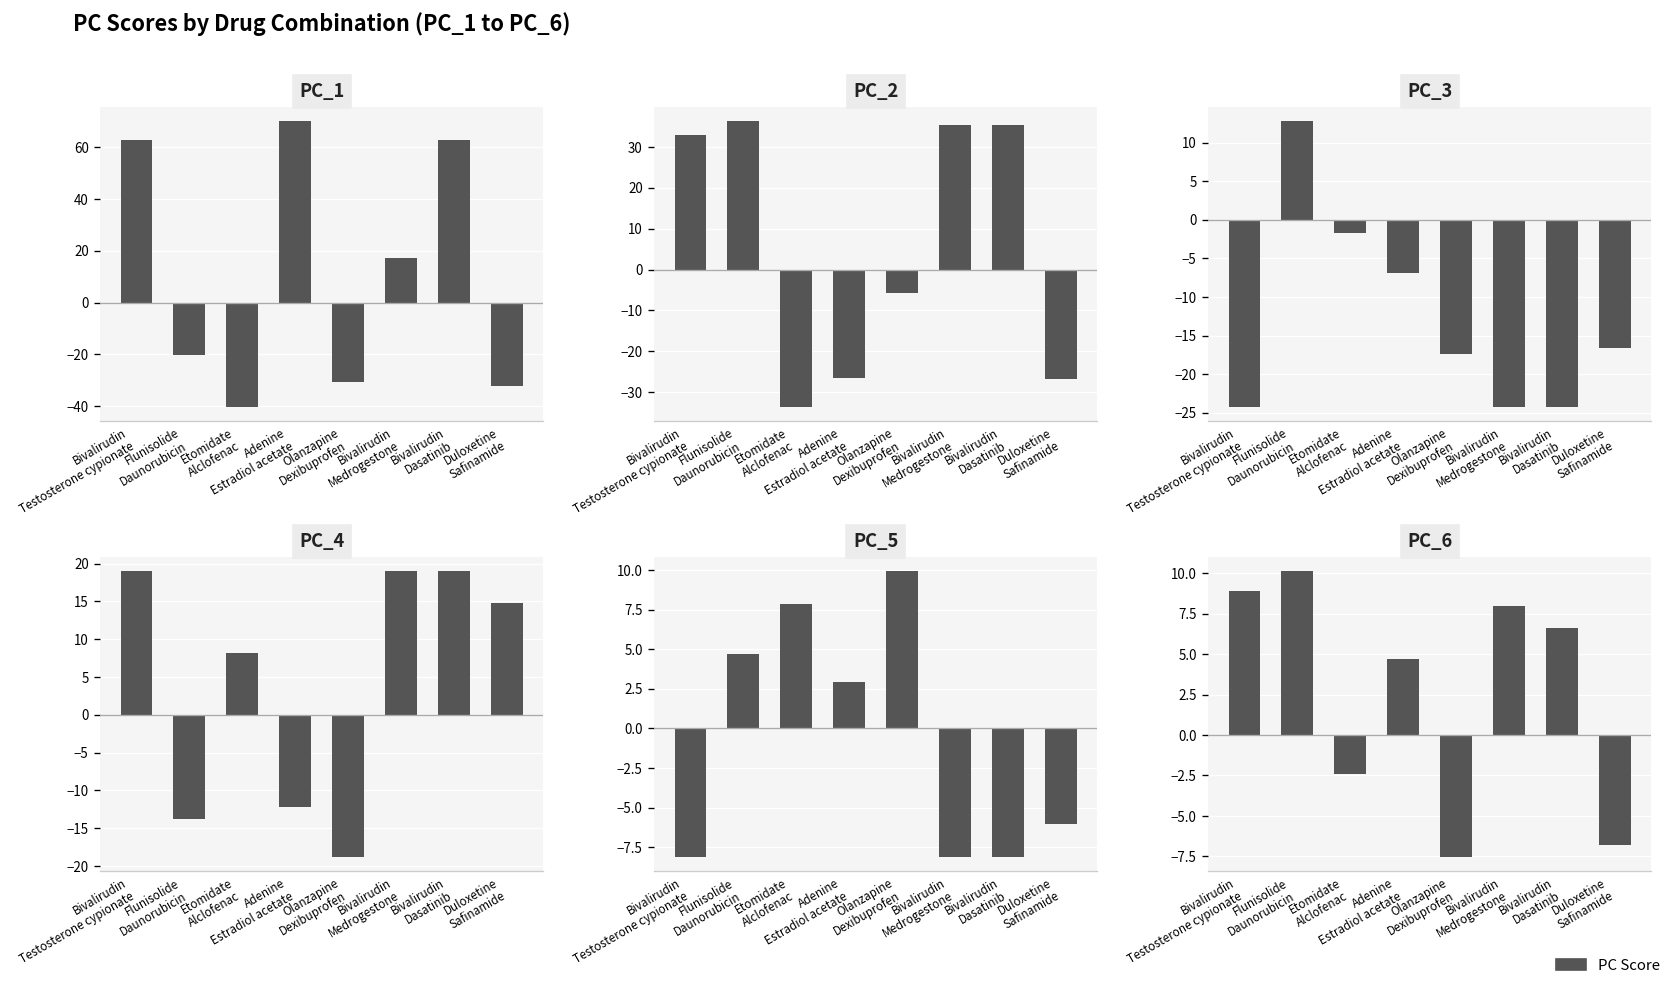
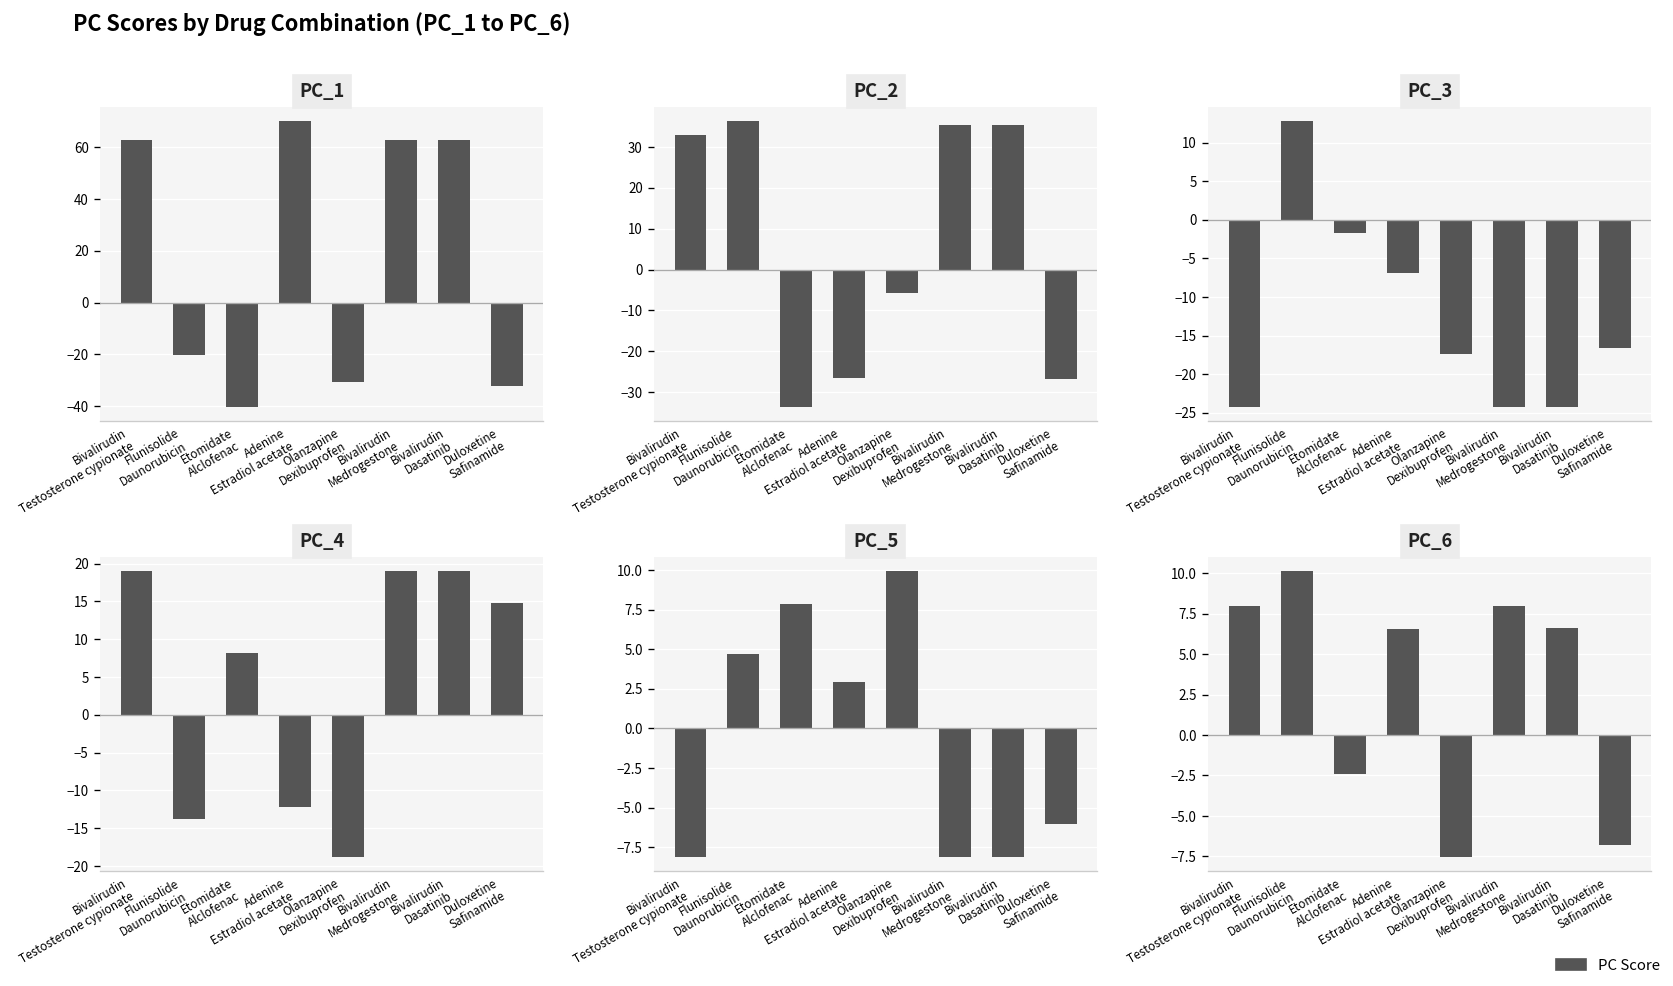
  {
    "PC_1": {
      "Bivalirudin Testosterone cypionate": 63,
      "Flunisolide Daunorubicin": -20,
      "Etomidate Alclofenac": -40,
      "Adenine Estradiol acetate": 70,
      "Olanzapine Dexibuprofen": -31,
-     "Bivalirudin Medrogestone": 17,
+     "Bivalirudin Medrogestone": 63,
      "Bivalirudin Dasatinib": 63,
      "Duloxetine Safinamide": -32
    },
    "PC_2": {
      "Bivalirudin Testosterone cypionate": 33,
      "Flunisolide Daunorubicin": 36,
      "Etomidate Alclofenac": -33,
      "Adenine Estradiol acetate": -27,
      "Olanzapine Dexibuprofen": -6,
      "Bivalirudin Medrogestone": 35,
      "Bivalirudin Dasatinib": 35,
      "Duloxetine Safinamide": -27
    },
    "PC_3": {
      "Bivalirudin Testosterone cypionate": -24,
      "Flunisolide Daunorubicin": 13,
      "Etomidate Alclofenac": -2,
      "Adenine Estradiol acetate": -7,
      "Olanzapine Dexibuprofen": -17,
      "Bivalirudin Medrogestone": -24,
      "Bivalirudin Dasatinib": -24,
      "Duloxetine Safinamide": -17
    },
    "PC_4": {
      "Bivalirudin Testosterone cypionate": 19,
      "Flunisolide Daunorubicin": -14,
      "Etomidate Alclofenac": 8,
      "Adenine Estradiol acetate": -12,
      "Olanzapine Dexibuprofen": -19,
      "Bivalirudin Medrogestone": 19,
      "Bivalirudin Dasatinib": 19,
      "Duloxetine Safinamide": 15
    },
    "PC_5": {
      "Bivalirudin Testosterone cypionate": -8.1,
      "Flunisolide Daunorubicin": 4.7,
      "Etomidate Alclofenac": 7.9,
      "Adenine Estradiol acetate": 2.9,
      "Olanzapine Dexibuprofen": 9.9,
      "Bivalirudin Medrogestone": -8.1,
      "Bivalirudin Dasatinib": -8.1,
      "Duloxetine Safinamide": -6.0
    },
    "PC_6": {
-     "Bivalirudin Testosterone cypionate": 8.9,
+     "Bivalirudin Testosterone cypionate": 8.0,
      "Flunisolide Daunorubicin": 10.1,
      "Etomidate Alclofenac": -2.4,
-     "Adenine Estradiol acetate": 4.7,
+     "Adenine Estradiol acetate": 6.5,
      "Olanzapine Dexibuprofen": -7.5,
      "Bivalirudin Medrogestone": 8.0,
      "Bivalirudin Dasatinib": 6.6,
      "Duloxetine Safinamide": -6.8
    }
  }
